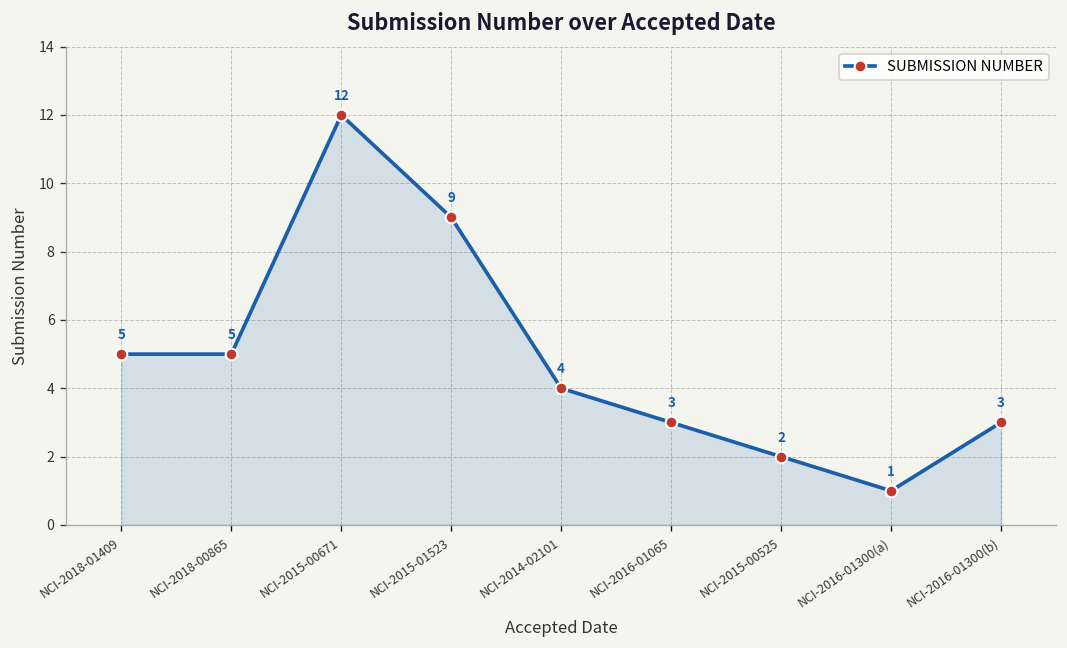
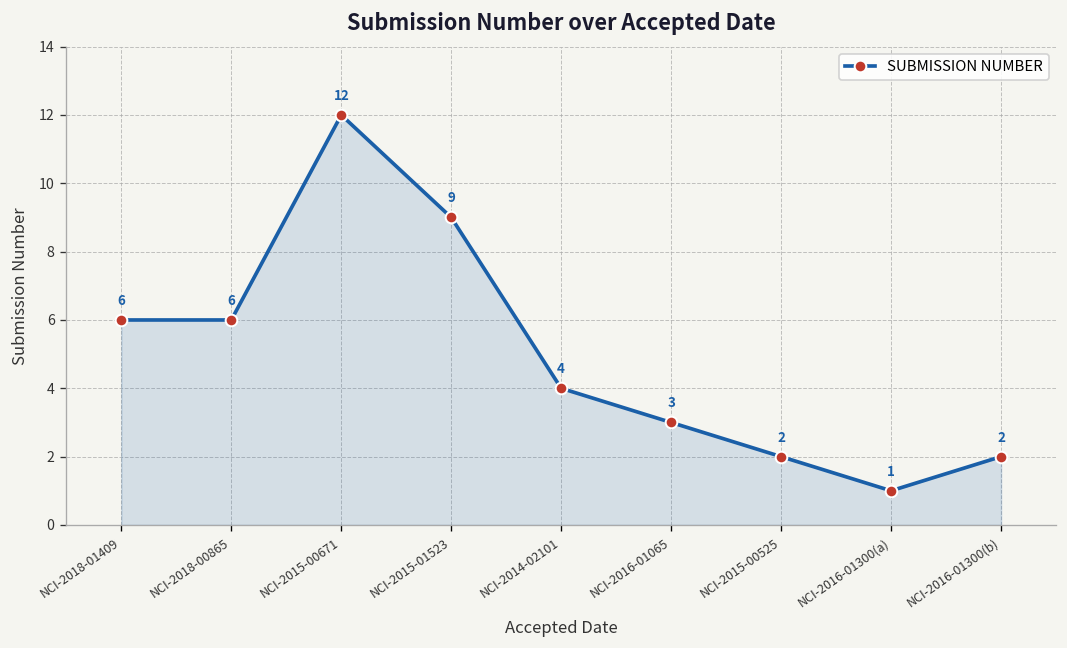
  {
-   "NCI-2018-01409": 5,
-   "NCI-2018-00865": 5,
+   "NCI-2018-01409": 6,
+   "NCI-2018-00865": 6,
    "NCI-2015-00671": 12,
    "NCI-2015-01523": 9,
    "NCI-2014-02101": 4,
    "NCI-2016-01065": 3,
    "NCI-2015-00525": 2,
    "NCI-2016-01300(a)": 1,
-   "NCI-2016-01300(b)": 3
+   "NCI-2016-01300(b)": 2
  }
